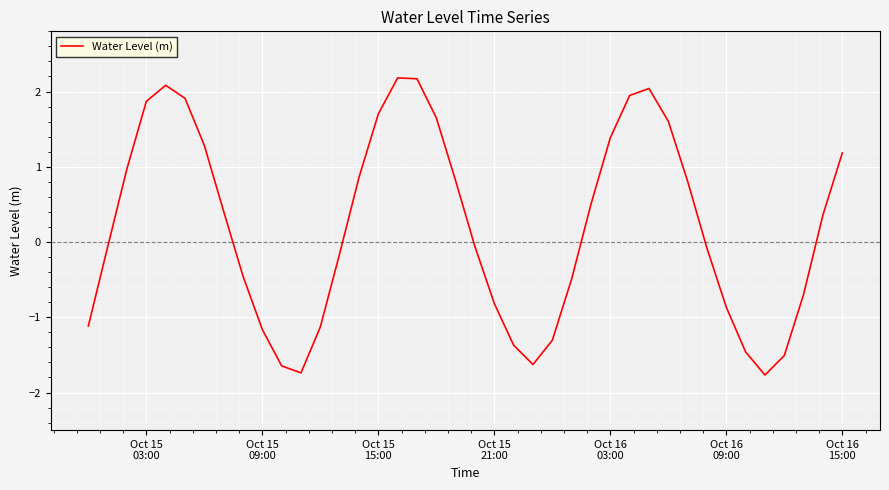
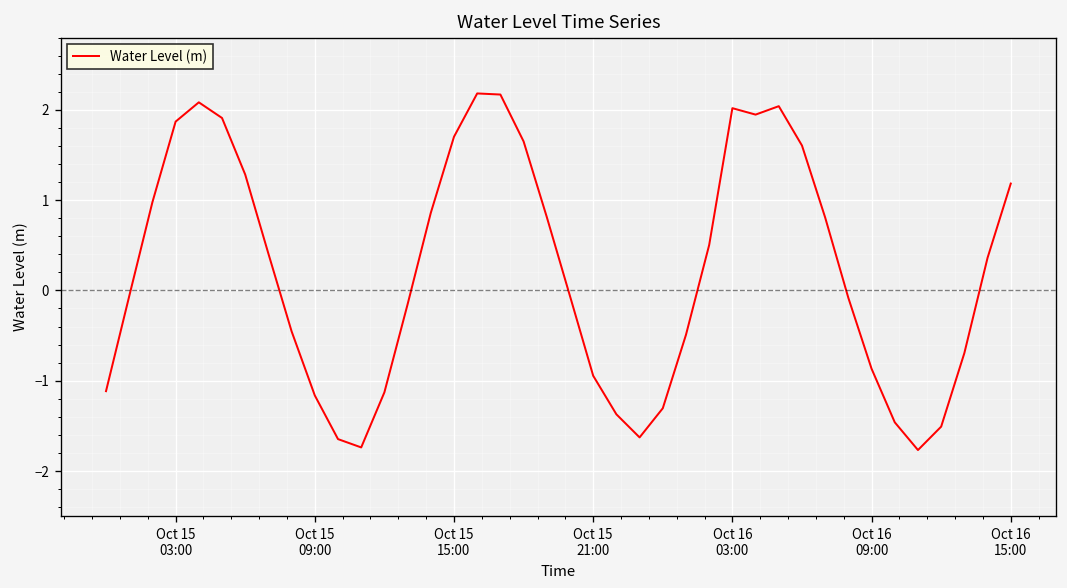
  {
    "Oct 15 03:00": 1.9,
    "Oct 15 09:00": -1.2,
    "Oct 15 15:00": 1.7,
-   "Oct 15 21:00": -0.8,
-   "Oct 16 03:00": 1.4,
+   "Oct 15 21:00": -0.9,
+   "Oct 16 03:00": 2.0,
    "Oct 16 09:00": -0.9,
    "Oct 16 15:00": 1.2
  }
